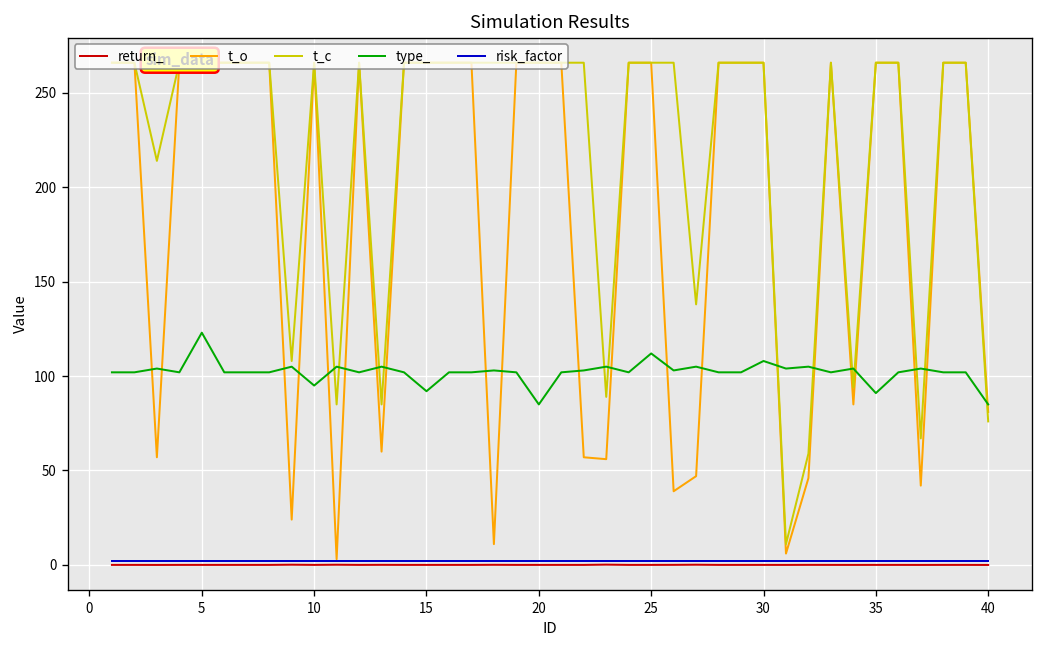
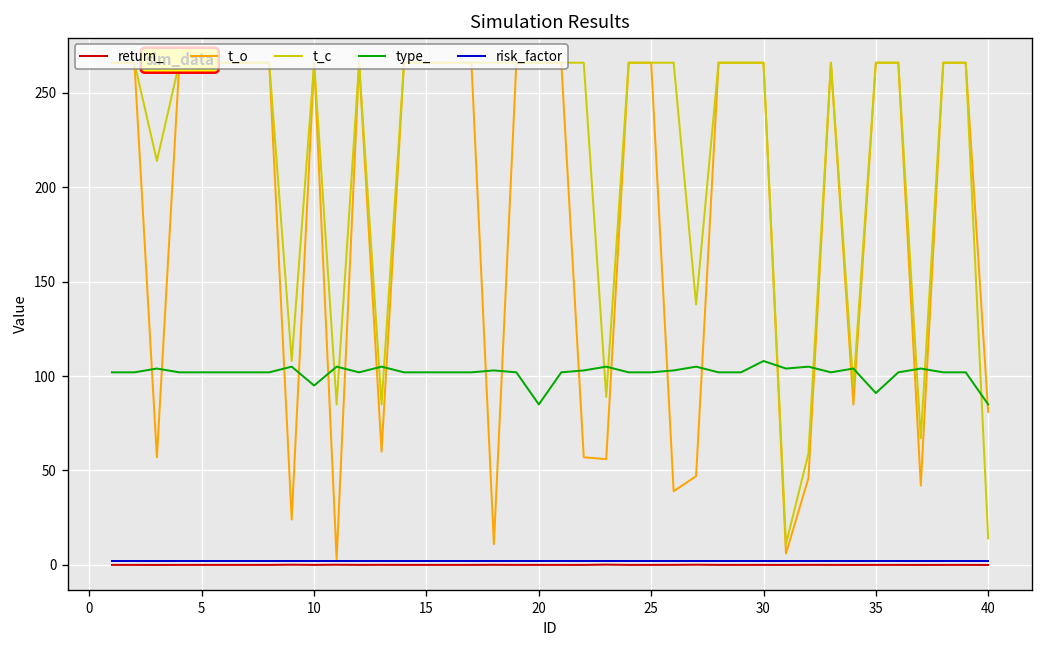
  {
    "return_": {
      "5": 0,
      "10": 0,
      "15": 0,
      "20": 0,
      "25": 0,
      "30": 0,
      "35": 0,
      "40": 0
    },
    "t_o": {
      "40": 81
    },
    "t_c": {
-     "40": 76
+     "40": 14
    },
    "type_": {
-     "5": 123,
+     "5": 102,
      "10": 95,
-     "15": 92,
+     "15": 102,
      "20": 85,
-     "25": 112,
+     "25": 102,
      "30": 108,
      "35": 91,
      "40": 85
    },
    "risk_factor": {
      "5": 2,
      "10": 2,
      "15": 2,
      "20": 2,
      "25": 2,
      "30": 2,
      "35": 2,
      "40": 2
    }
  }
